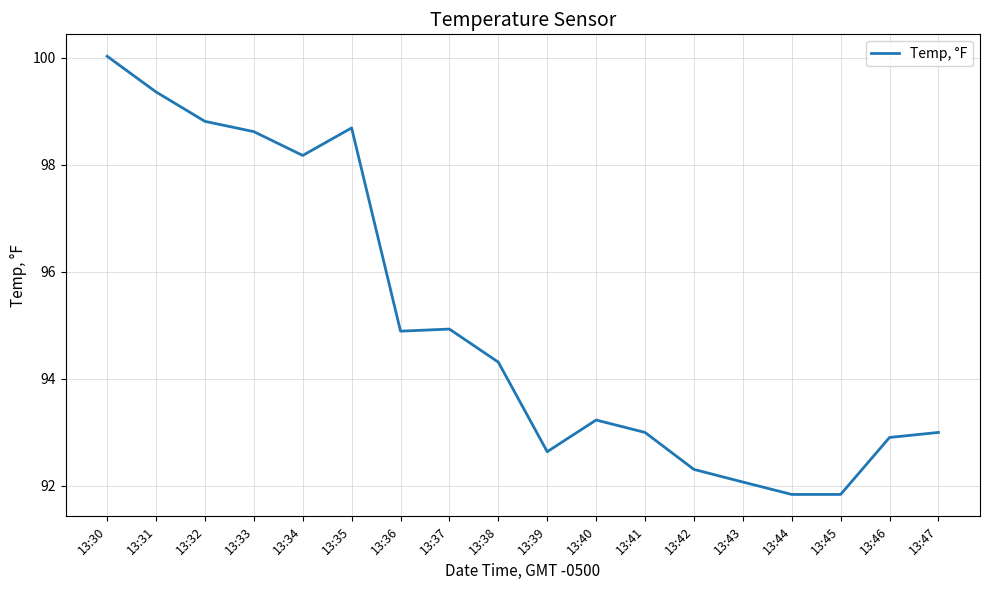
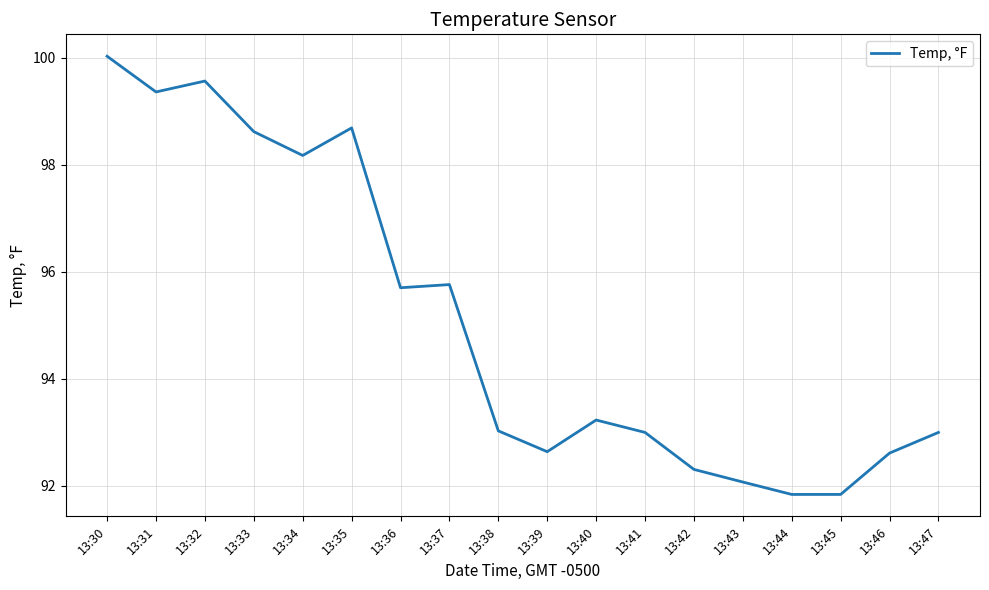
  {
    "13:30": 100.0,
    "13:31": 99.4,
-   "13:32": 98.8,
+   "13:32": 99.6,
    "13:33": 98.6,
    "13:34": 98.2,
    "13:35": 98.7,
-   "13:36": 94.9,
-   "13:37": 94.9,
-   "13:38": 94.3,
+   "13:36": 95.7,
+   "13:37": 95.8,
+   "13:38": 93.0,
    "13:39": 92.6,
    "13:40": 93.2,
    "13:41": 93.0,
    "13:42": 92.3,
    "13:43": 92.1,
    "13:44": 91.8,
    "13:45": 91.8,
-   "13:46": 92.9,
+   "13:46": 92.6,
    "13:47": 93.0
  }
